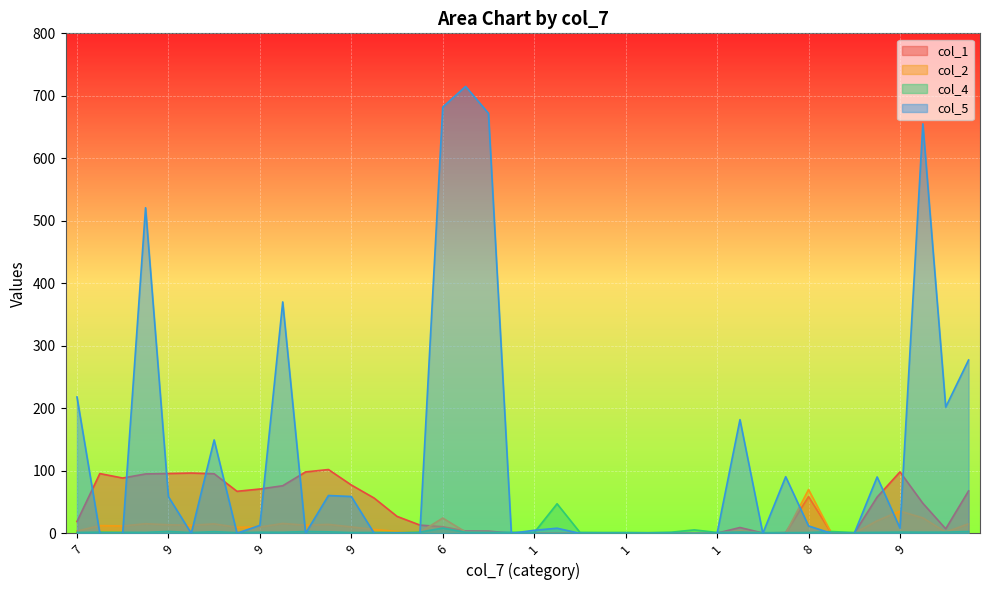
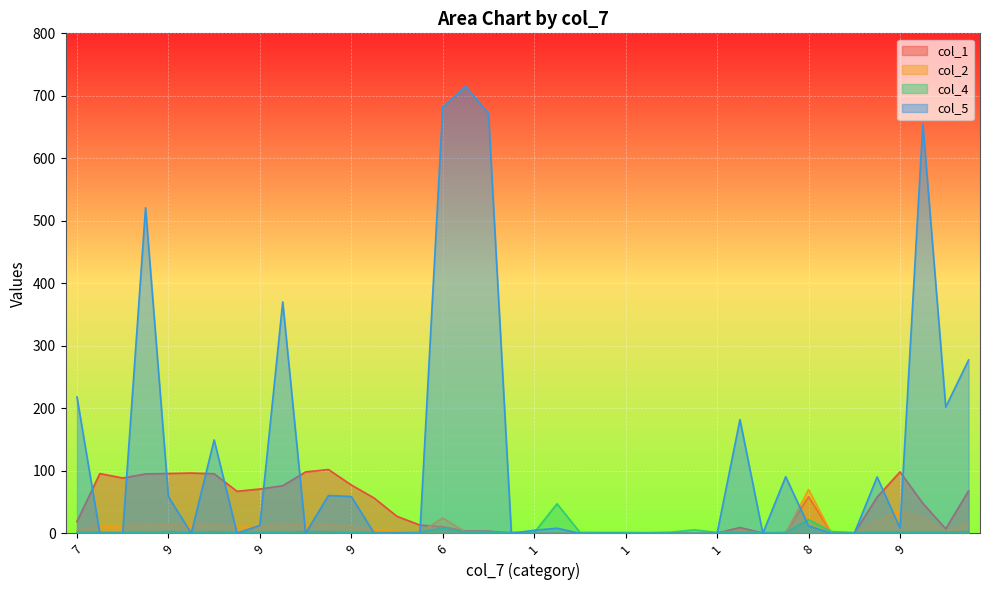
  {
    "col_1": {
      "8": 60
    },
    "col_2": {
      "8": 70
    },
    "col_4": {
-     "8": 0
+     "8": 20
    },
    "col_5": {
      "8": 10
    }
  }
